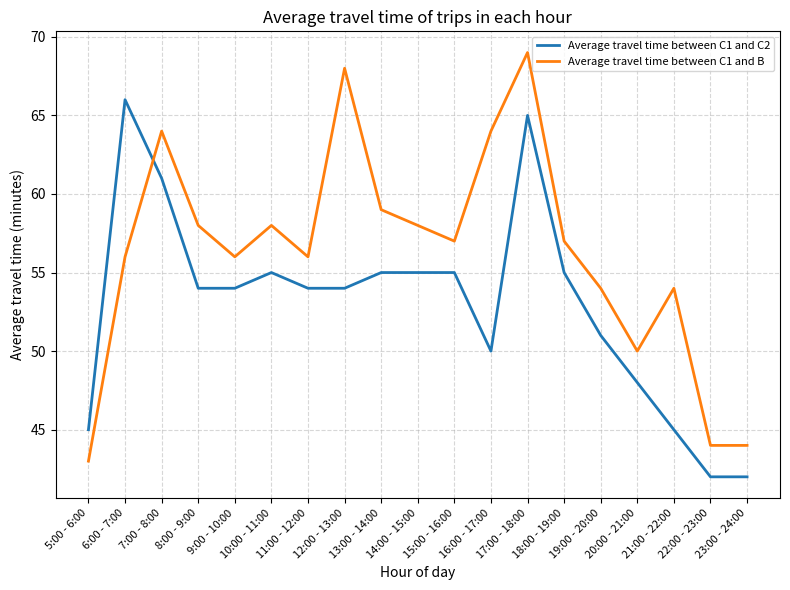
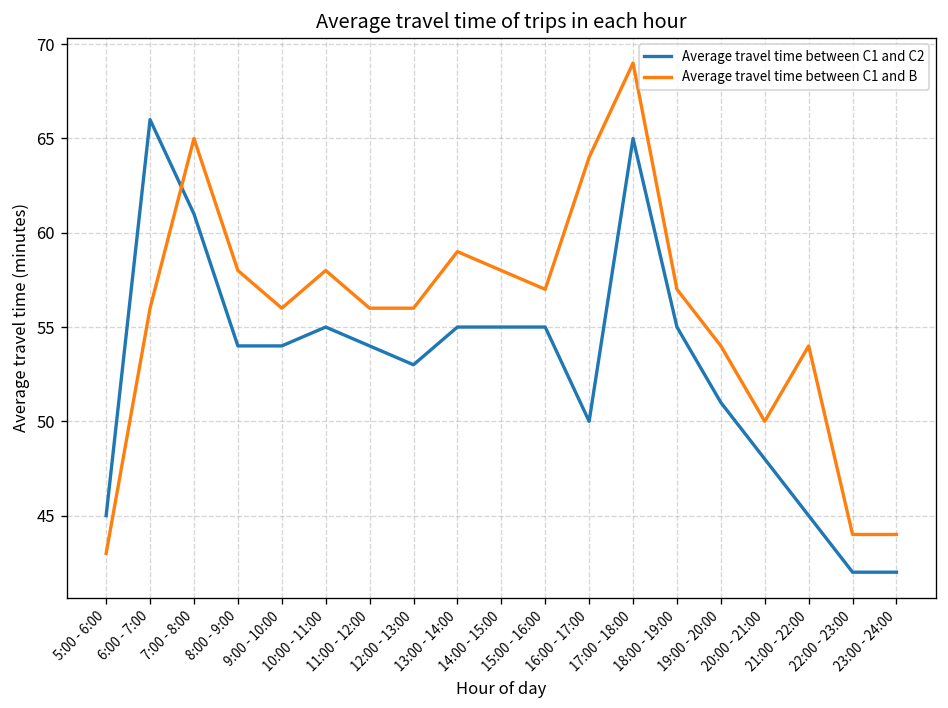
  {
    "Average travel time between C1 and C2": {
      "5:00 - 6:00": 45,
      "6:00 - 7:00": 66,
      "7:00 - 8:00": 61,
      "8:00 - 9:00": 54,
      "9:00 - 10:00": 54,
      "10:00 - 11:00": 55,
      "11:00 - 12:00": 54,
-     "12:00 - 13:00": 54,
+     "12:00 - 13:00": 53,
      "13:00 - 14:00": 55,
      "14:00 - 15:00": 55,
      "15:00 - 16:00": 55,
      "16:00 - 17:00": 50,
      "17:00 - 18:00": 65,
      "18:00 - 19:00": 55,
      "19:00 - 20:00": 51,
      "20:00 - 21:00": 48,
      "21:00 - 22:00": 45,
      "22:00 - 23:00": 42,
      "23:00 - 24:00": 42
    },
    "Average travel time between C1 and B": {
      "5:00 - 6:00": 43,
      "6:00 - 7:00": 56,
-     "7:00 - 8:00": 64,
+     "7:00 - 8:00": 65,
      "8:00 - 9:00": 58,
      "9:00 - 10:00": 56,
      "10:00 - 11:00": 58,
      "11:00 - 12:00": 56,
-     "12:00 - 13:00": 68,
+     "12:00 - 13:00": 56,
      "13:00 - 14:00": 59,
      "14:00 - 15:00": 58,
      "15:00 - 16:00": 57,
      "16:00 - 17:00": 64,
      "17:00 - 18:00": 69,
      "18:00 - 19:00": 57,
      "19:00 - 20:00": 54,
      "20:00 - 21:00": 50,
      "21:00 - 22:00": 54,
      "22:00 - 23:00": 44,
      "23:00 - 24:00": 44
    }
  }
